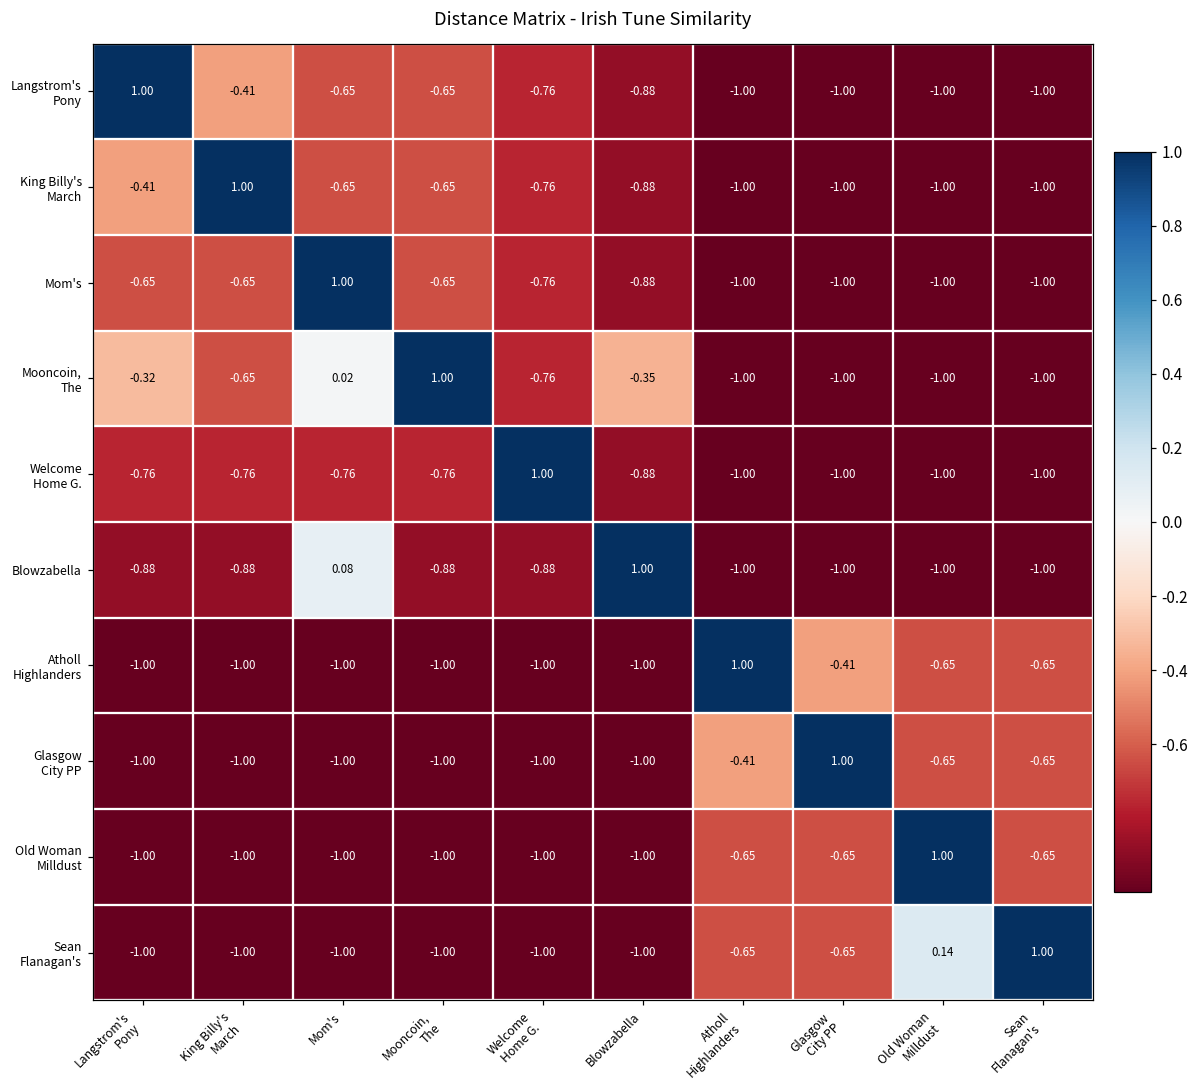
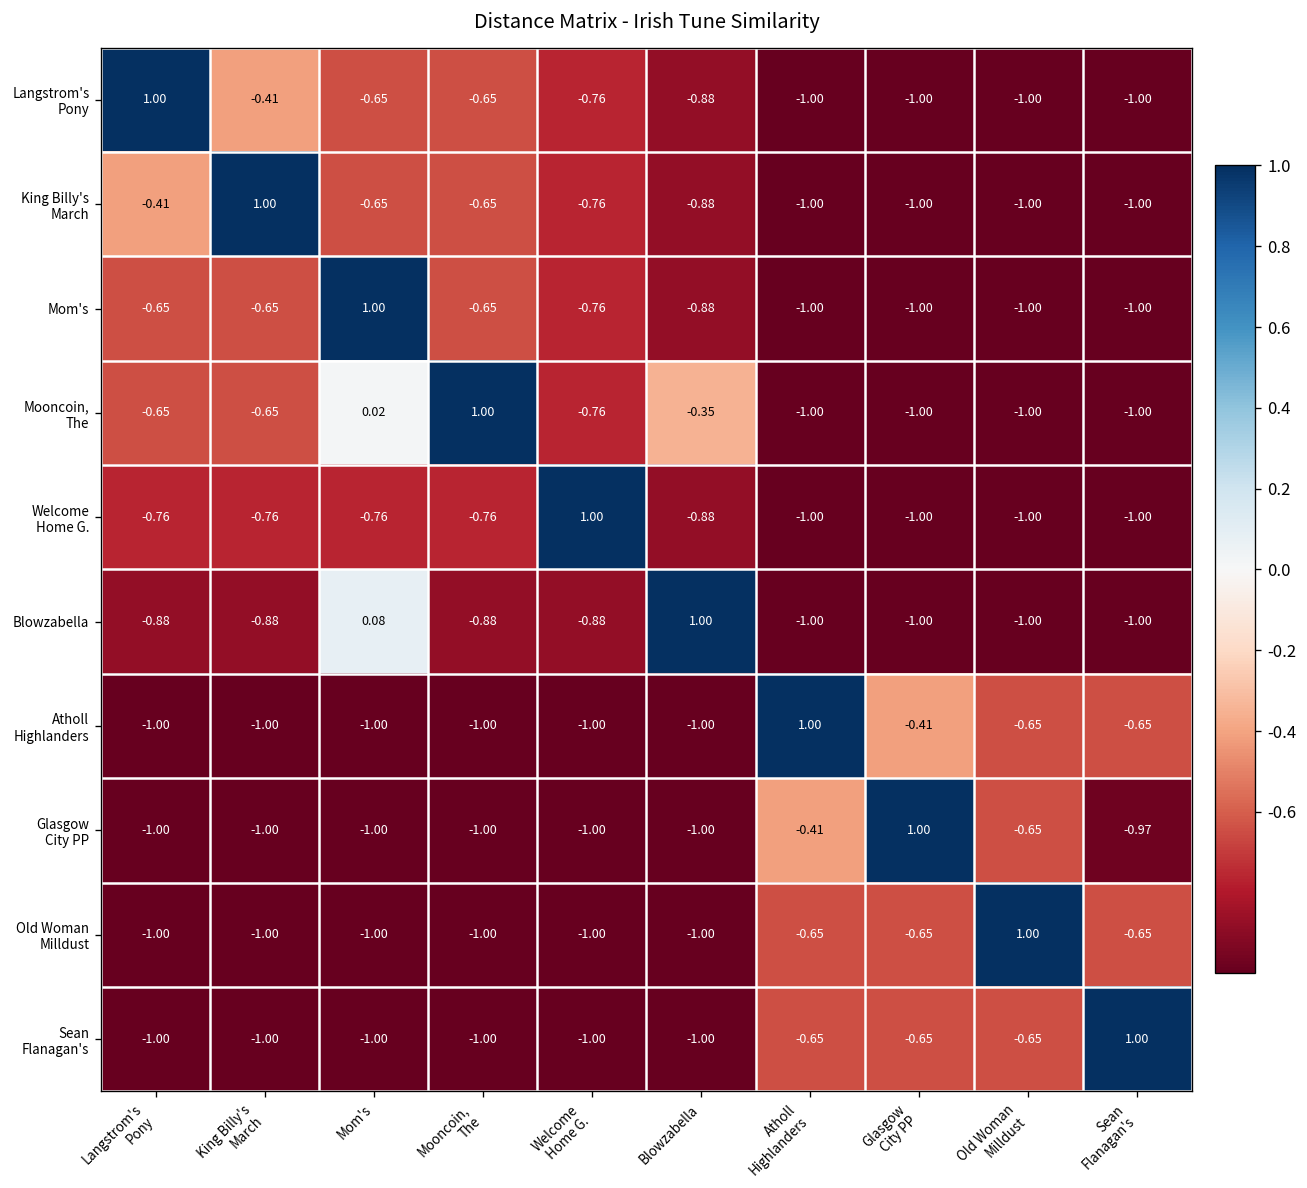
  {
    "Langstrom's Pony": {
      "Langstrom's Pony": 1.00,
      "King Billy's March": -0.41,
      "Mom's": -0.65,
      "Mooncoin, The": -0.65,
      "Welcome Home G.": -0.76,
      "Blowzabella": -0.88,
      "Atholl Highlanders": -1.00,
      "Glasgow City PP": -1.00,
      "Old Woman Milldust": -1.00,
      "Sean Flanagan's": -1.00
    },
    "King Billy's March": {
      "Langstrom's Pony": -0.41,
      "King Billy's March": 1.00,
      "Mom's": -0.65,
      "Mooncoin, The": -0.65,
      "Welcome Home G.": -0.76,
      "Blowzabella": -0.88,
      "Atholl Highlanders": -1.00,
      "Glasgow City PP": -1.00,
      "Old Woman Milldust": -1.00,
      "Sean Flanagan's": -1.00
    },
    "Mom's": {
      "Langstrom's Pony": -0.65,
      "King Billy's March": -0.65,
      "Mom's": 1.00,
      "Mooncoin, The": -0.65,
      "Welcome Home G.": -0.76,
      "Blowzabella": -0.88,
      "Atholl Highlanders": -1.00,
      "Glasgow City PP": -1.00,
      "Old Woman Milldust": -1.00,
      "Sean Flanagan's": -1.00
    },
    "Mooncoin, The": {
-     "Langstrom's Pony": -0.32,
+     "Langstrom's Pony": -0.65,
      "King Billy's March": -0.65,
      "Mom's": 0.02,
      "Mooncoin, The": 1.00,
      "Welcome Home G.": -0.76,
      "Blowzabella": -0.35,
      "Atholl Highlanders": -1.00,
      "Glasgow City PP": -1.00,
      "Old Woman Milldust": -1.00,
      "Sean Flanagan's": -1.00
    },
    "Welcome Home G.": {
      "Langstrom's Pony": -0.76,
      "King Billy's March": -0.76,
      "Mom's": -0.76,
      "Mooncoin, The": -0.76,
      "Welcome Home G.": 1.00,
      "Blowzabella": -0.88,
      "Atholl Highlanders": -1.00,
      "Glasgow City PP": -1.00,
      "Old Woman Milldust": -1.00,
      "Sean Flanagan's": -1.00
    },
    "Blowzabella": {
      "Langstrom's Pony": -0.88,
      "King Billy's March": -0.88,
      "Mom's": 0.08,
      "Mooncoin, The": -0.88,
      "Welcome Home G.": -0.88,
      "Blowzabella": 1.00,
      "Atholl Highlanders": -1.00,
      "Glasgow City PP": -1.00,
      "Old Woman Milldust": -1.00,
      "Sean Flanagan's": -1.00
    },
    "Atholl Highlanders": {
      "Langstrom's Pony": -1.00,
      "King Billy's March": -1.00,
      "Mom's": -1.00,
      "Mooncoin, The": -1.00,
      "Welcome Home G.": -1.00,
      "Blowzabella": -1.00,
      "Atholl Highlanders": 1.00,
      "Glasgow City PP": -0.41,
      "Old Woman Milldust": -0.65,
      "Sean Flanagan's": -0.65
    },
    "Glasgow City PP": {
      "Langstrom's Pony": -1.00,
      "King Billy's March": -1.00,
      "Mom's": -1.00,
      "Mooncoin, The": -1.00,
      "Welcome Home G.": -1.00,
      "Blowzabella": -1.00,
      "Atholl Highlanders": -0.41,
      "Glasgow City PP": 1.00,
      "Old Woman Milldust": -0.65,
-     "Sean Flanagan's": -0.65
+     "Sean Flanagan's": -0.97
    },
    "Old Woman Milldust": {
      "Langstrom's Pony": -1.00,
      "King Billy's March": -1.00,
      "Mom's": -1.00,
      "Mooncoin, The": -1.00,
      "Welcome Home G.": -1.00,
      "Blowzabella": -1.00,
      "Atholl Highlanders": -0.65,
      "Glasgow City PP": -0.65,
      "Old Woman Milldust": 1.00,
      "Sean Flanagan's": -0.65
    },
    "Sean Flanagan's": {
      "Langstrom's Pony": -1.00,
      "King Billy's March": -1.00,
      "Mom's": -1.00,
      "Mooncoin, The": -1.00,
      "Welcome Home G.": -1.00,
      "Blowzabella": -1.00,
      "Atholl Highlanders": -0.65,
      "Glasgow City PP": -0.65,
-     "Old Woman Milldust": 0.14,
+     "Old Woman Milldust": -0.65,
      "Sean Flanagan's": 1.00
    }
  }
